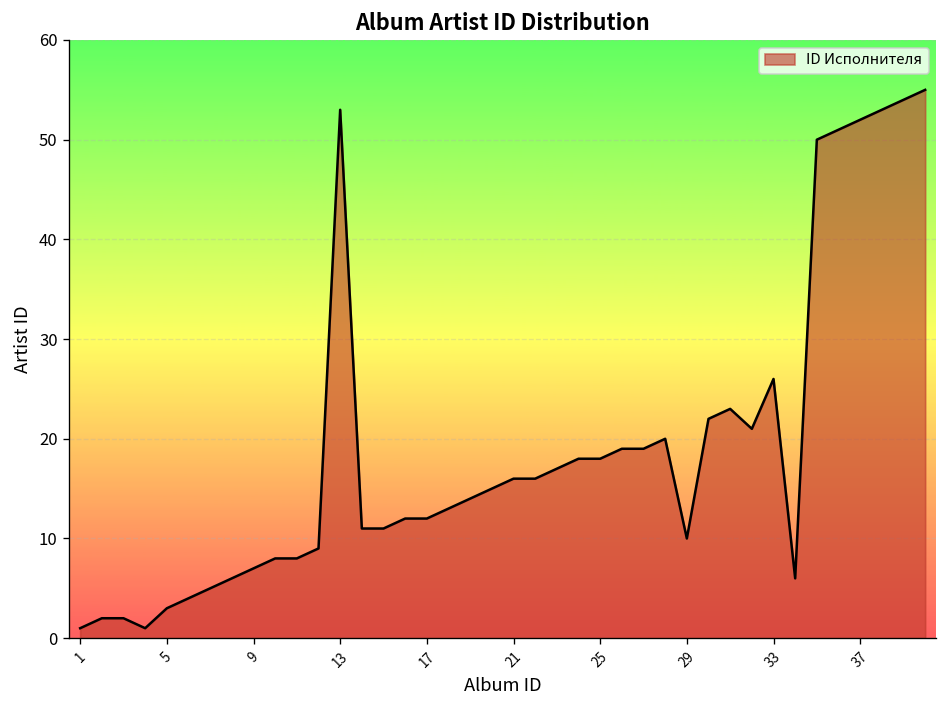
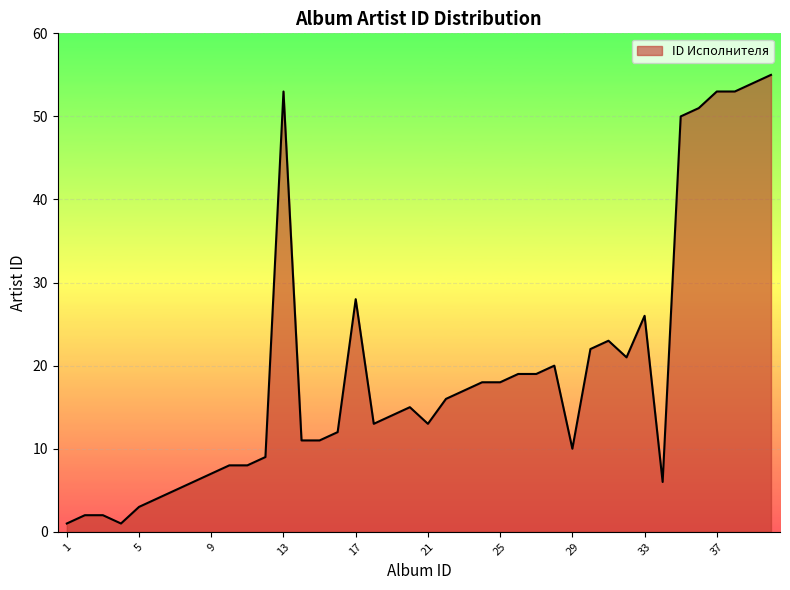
  {
    "1": 1,
    "5": 3,
    "9": 7,
    "13": 53,
-   "17": 12,
-   "21": 16,
+   "17": 28,
+   "21": 13,
    "25": 18,
    "29": 10,
    "33": 26,
-   "37": 52
+   "37": 53
  }
